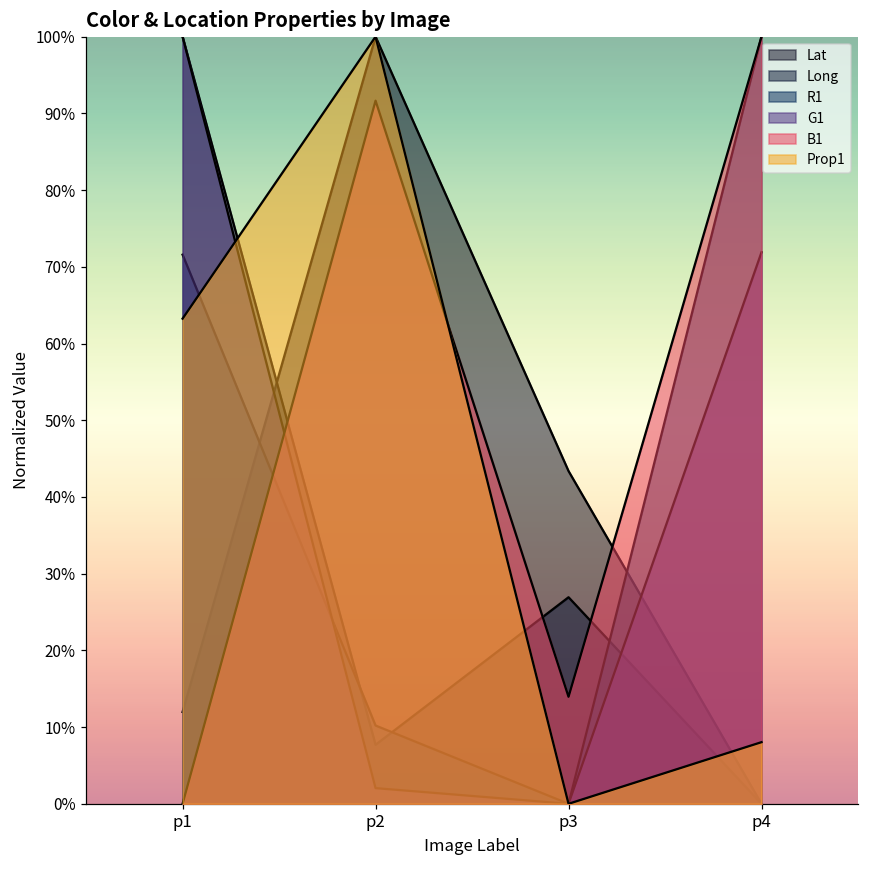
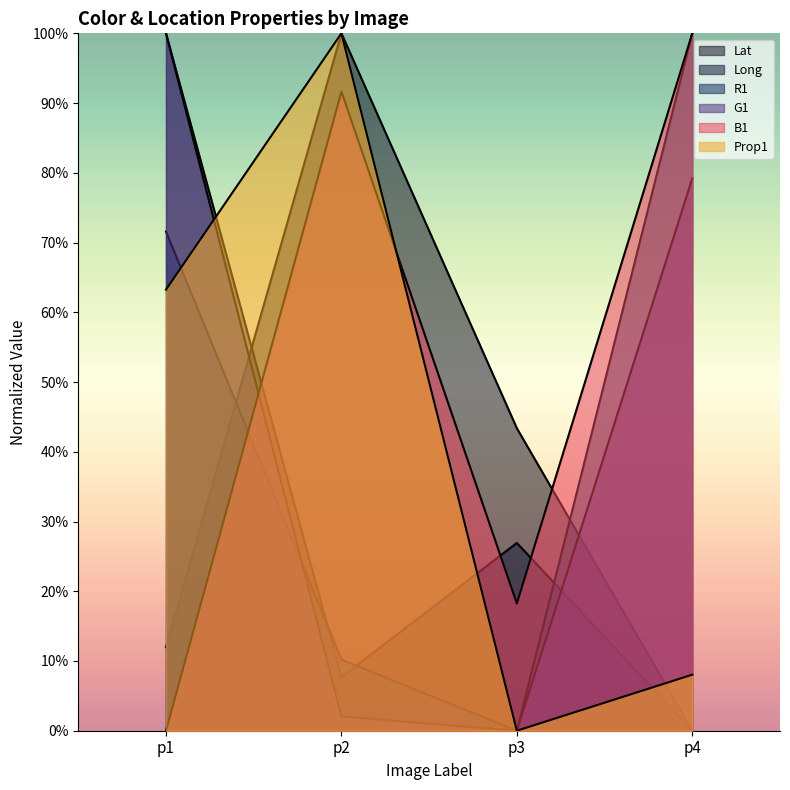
  {
    "G1": {
      "p2": "2%",
-     "p4": "72%"
+     "p4": "79%"
    },
    "B1": {
      "p1": "0%",
      "p2": "92%",
-     "p3": "14%"
+     "p3": "18%"
    },
    "Prop1": {
      "p1": "63%",
      "p4": "8%"
    }
  }
